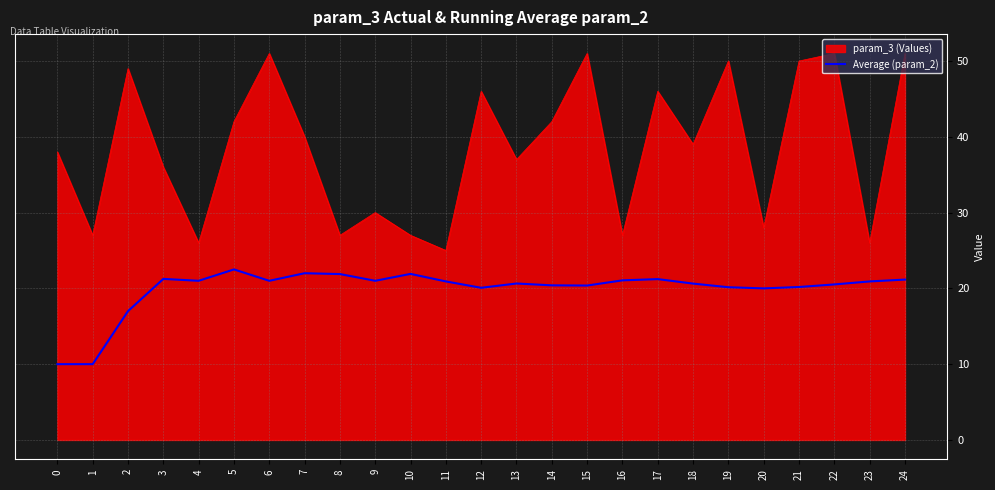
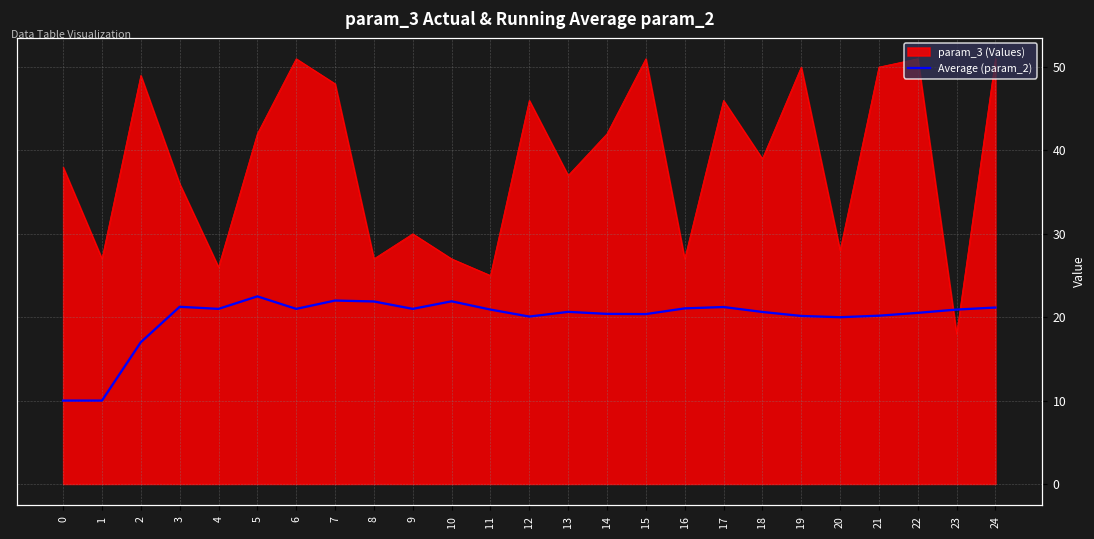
  {
    "param_3 (Values)": {
      "0": 38,
      "1": 27,
      "2": 49,
      "3": 36,
      "4": 26,
      "5": 42,
      "6": 51,
-     "7": 40,
+     "7": 48,
      "8": 27,
      "9": 30,
      "10": 27,
      "11": 25,
      "12": 46,
      "13": 37,
      "14": 42,
      "15": 51,
      "16": 27,
      "17": 46,
      "18": 39,
      "19": 50,
      "20": 28,
      "21": 50,
-     "23": 26
+     "23": 18
    },
    "Average (param_2)": {
      "0": 10,
      "1": 10,
      "2": 17,
      "3": 21,
      "4": 21,
      "5": 23,
      "6": 21,
      "7": 22,
      "8": 22,
      "9": 21,
      "10": 22,
      "11": 21,
      "12": 20,
      "13": 21,
      "14": 20,
      "15": 20,
      "16": 21,
      "17": 21,
      "18": 21,
      "19": 20,
      "20": 20,
      "21": 20,
      "22": 21,
      "23": 21,
      "24": 21
    }
  }
